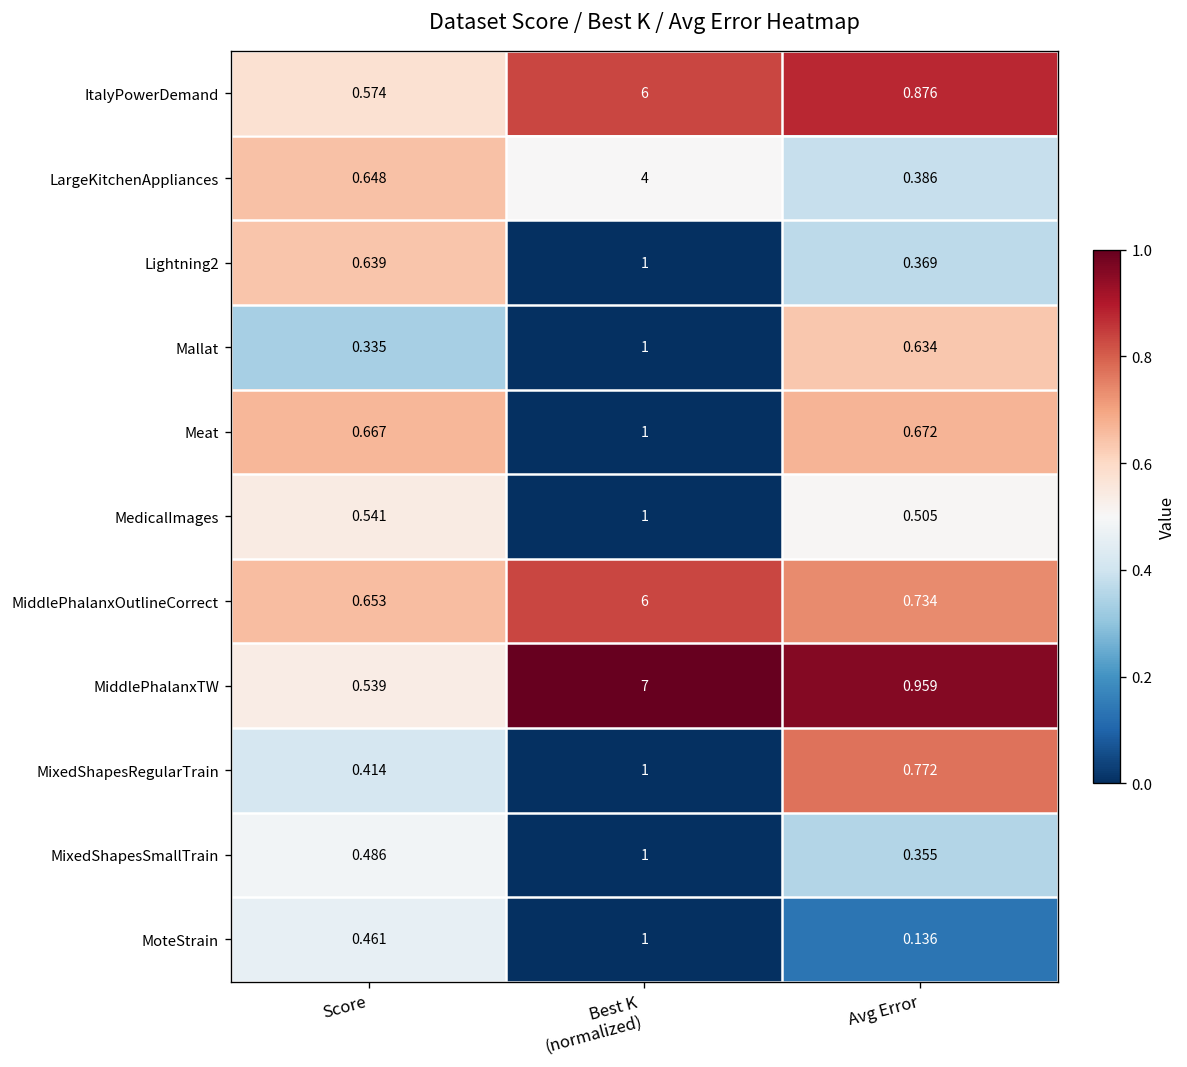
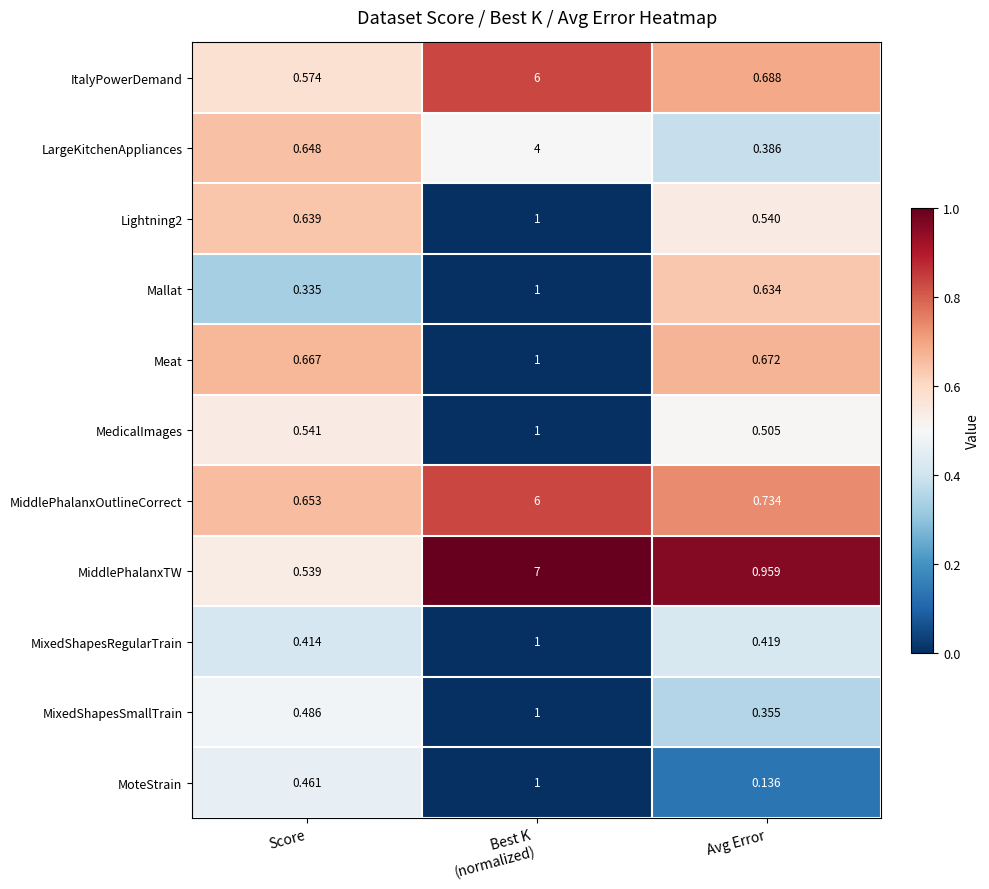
  {
    "ItalyPowerDemand": {
      "Score": 0.574,
      "Best K (normalized)": 6,
-     "Avg Error": 0.876
+     "Avg Error": 0.688
    },
    "LargeKitchenAppliances": {
      "Score": 0.648,
      "Best K (normalized)": 4,
      "Avg Error": 0.386
    },
    "Lightning2": {
      "Score": 0.639,
      "Best K (normalized)": 1,
-     "Avg Error": 0.369
+     "Avg Error": 0.540
    },
    "Mallat": {
      "Score": 0.335,
      "Best K (normalized)": 1,
      "Avg Error": 0.634
    },
    "Meat": {
      "Score": 0.667,
      "Best K (normalized)": 1,
      "Avg Error": 0.672
    },
    "MedicalImages": {
      "Score": 0.541,
      "Best K (normalized)": 1,
      "Avg Error": 0.505
    },
    "MiddlePhalanxOutlineCorrect": {
      "Score": 0.653,
      "Best K (normalized)": 6,
      "Avg Error": 0.734
    },
    "MiddlePhalanxTW": {
      "Score": 0.539,
      "Best K (normalized)": 7,
      "Avg Error": 0.959
    },
    "MixedShapesRegularTrain": {
      "Score": 0.414,
      "Best K (normalized)": 1,
-     "Avg Error": 0.772
+     "Avg Error": 0.419
    },
    "MixedShapesSmallTrain": {
      "Score": 0.486,
      "Best K (normalized)": 1,
      "Avg Error": 0.355
    },
    "MoteStrain": {
      "Score": 0.461,
      "Best K (normalized)": 1,
      "Avg Error": 0.136
    }
  }
